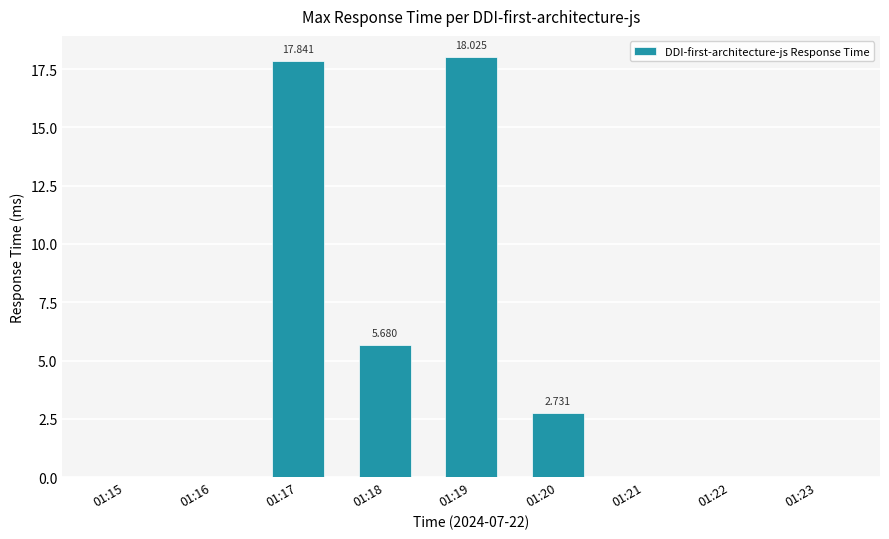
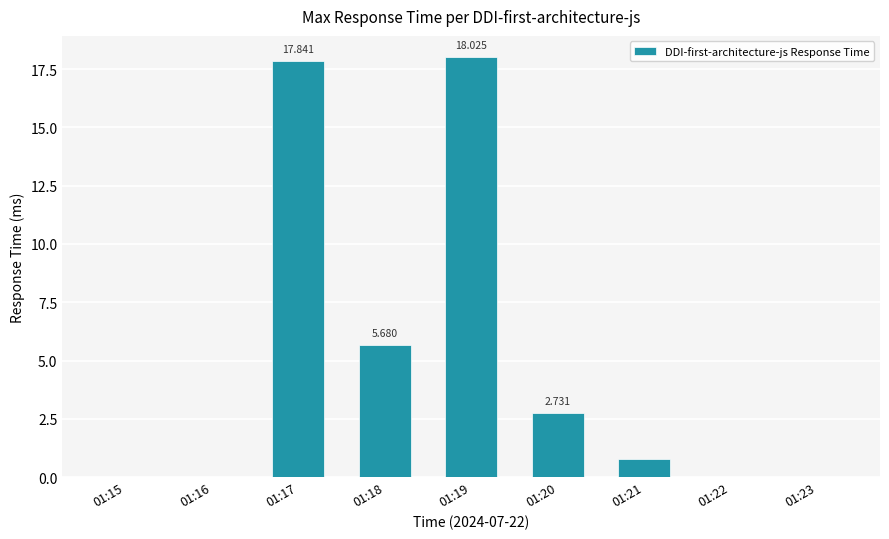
  {
    "01:15": 0.0,
    "01:16": 0.0,
-   "01:21": 0.0,
+   "01:21": 0.8,
    "01:22": 0.0,
    "01:23": 0.0
  }
